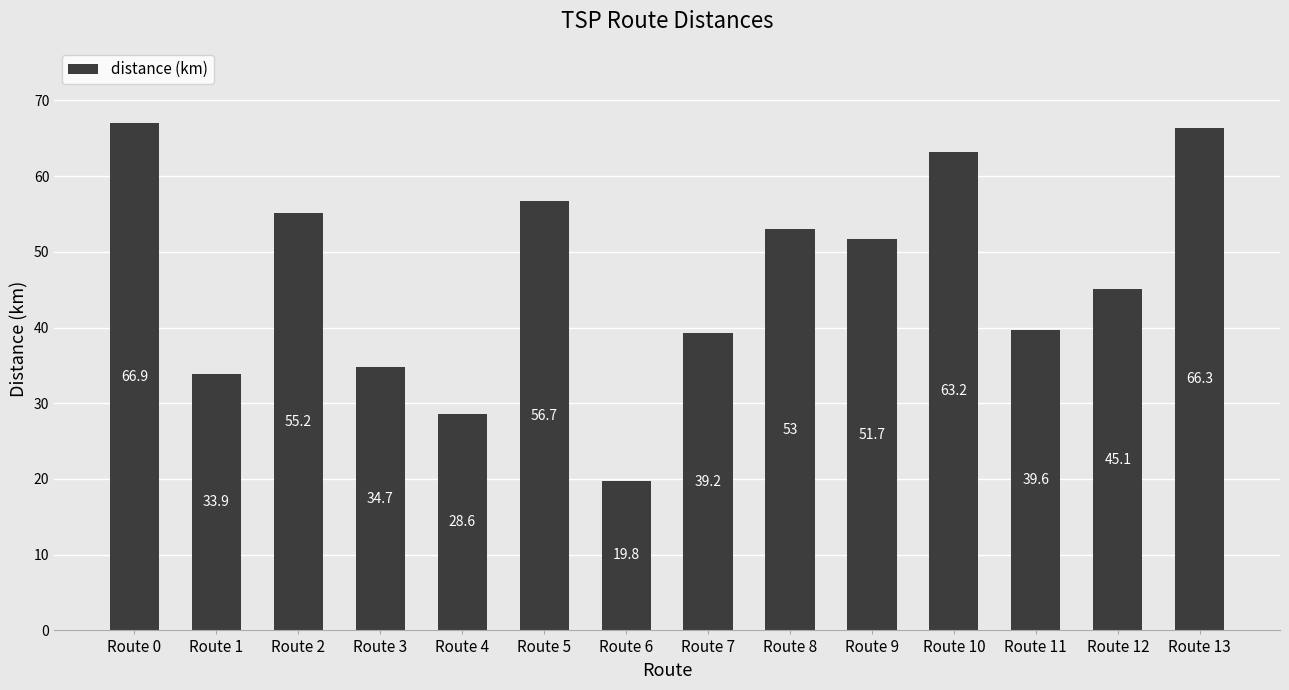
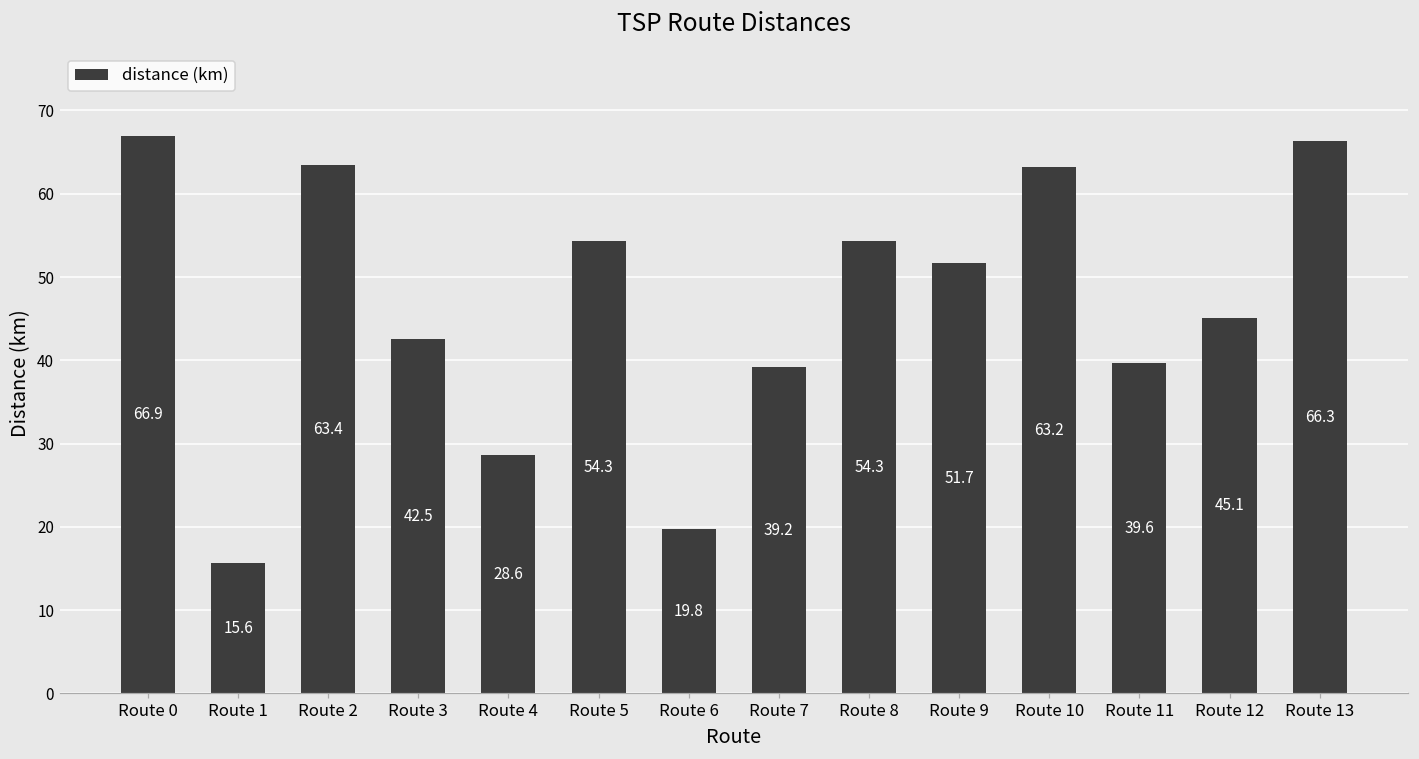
  {
    "Route 0": 66.9,
-   "Route 1": 33.9,
-   "Route 2": 55.2,
-   "Route 3": 34.7,
+   "Route 1": 15.6,
+   "Route 2": 63.4,
+   "Route 3": 42.5,
    "Route 4": 28.6,
-   "Route 5": 56.7,
+   "Route 5": 54.3,
    "Route 6": 19.8,
    "Route 7": 39.2,
-   "Route 8": 53,
+   "Route 8": 54.3,
    "Route 9": 51.7,
    "Route 10": 63.2,
    "Route 11": 39.6,
    "Route 12": 45.1,
    "Route 13": 66.3
  }
